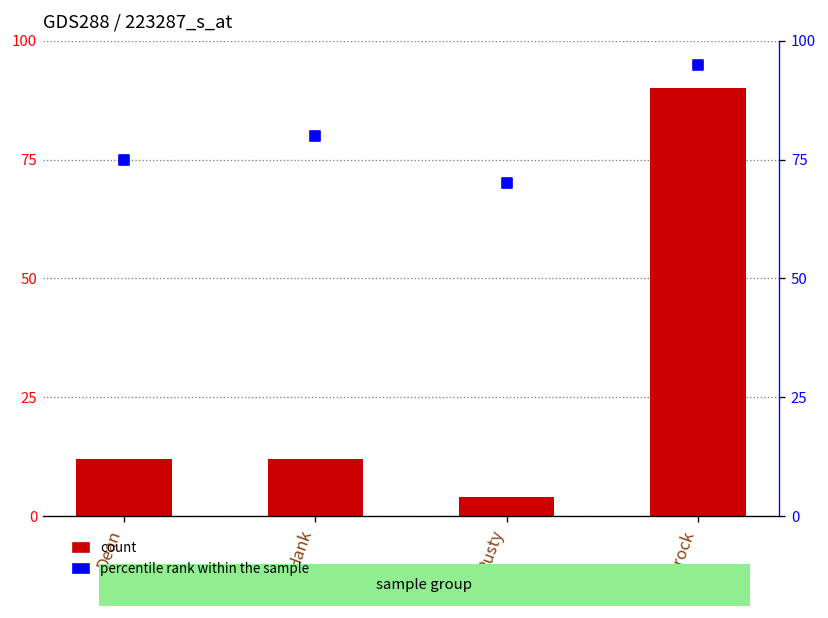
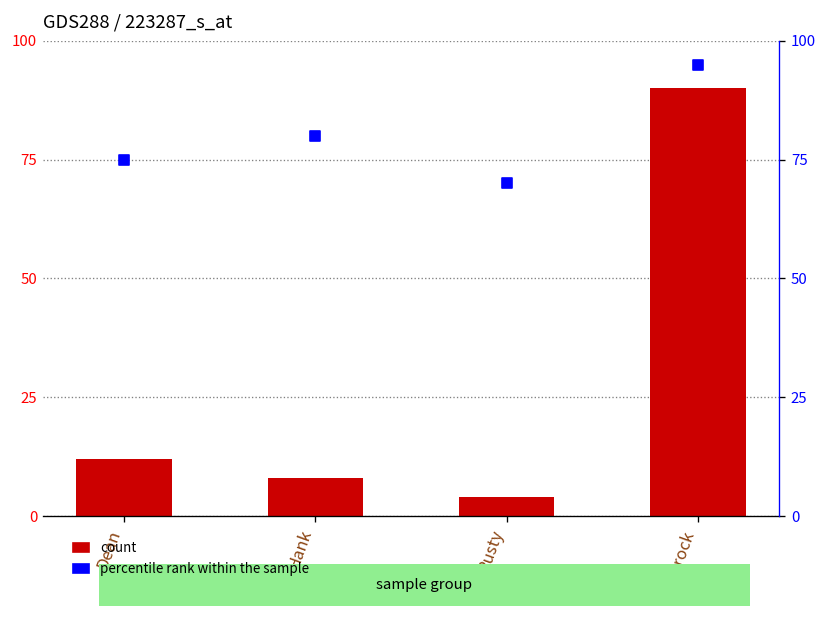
  {
    "count": {
      "Dean": 12,
-     "Hank": 12,
+     "Hank": 8,
      "Rusty": 4,
      "Brock": 90
    }
  }
